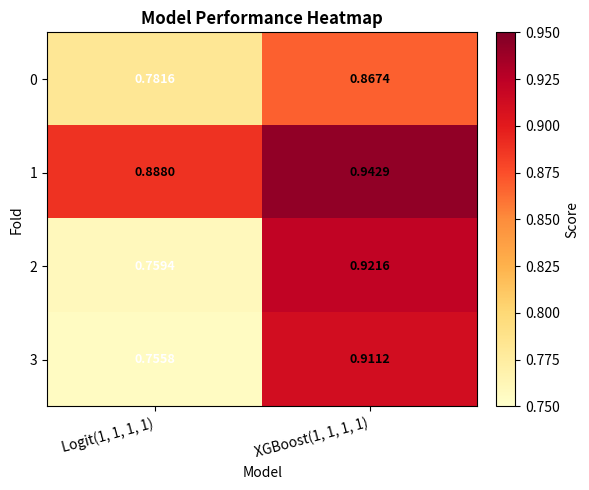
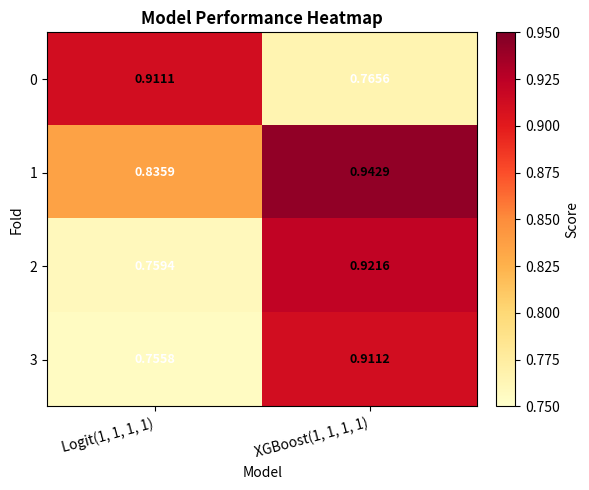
  {
    "0": {
-     "Logit(1, 1, 1, 1)": 0.7816,
-     "XGBoost(1, 1, 1, 1)": 0.8674
+     "Logit(1, 1, 1, 1)": 0.9111,
+     "XGBoost(1, 1, 1, 1)": 0.7656
    },
    "1": {
-     "Logit(1, 1, 1, 1)": 0.8880,
+     "Logit(1, 1, 1, 1)": 0.8359,
      "XGBoost(1, 1, 1, 1)": 0.9429
    },
    "2": {
      "Logit(1, 1, 1, 1)": 0.7594,
      "XGBoost(1, 1, 1, 1)": 0.9216
    },
    "3": {
      "Logit(1, 1, 1, 1)": 0.7558,
      "XGBoost(1, 1, 1, 1)": 0.9112
    }
  }
